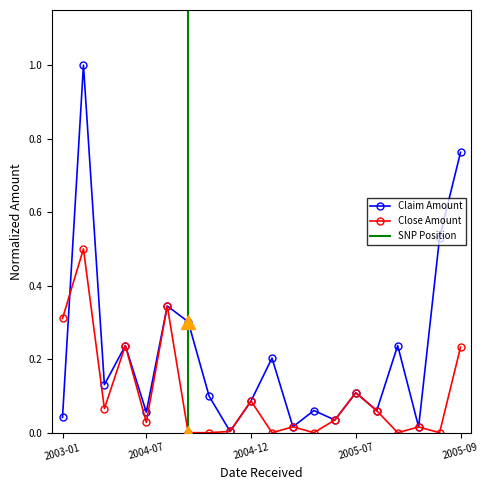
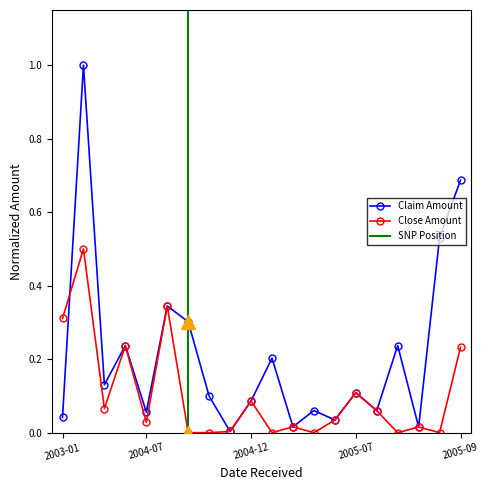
  {
    "Claim Amount": {
      "2003-01": 0.04,
-     "2005-09": 0.76
+     "2005-09": 0.69
    },
    "Close Amount": {
      "2003-01": 0.31,
      "2005-09": 0.23
    }
  }
